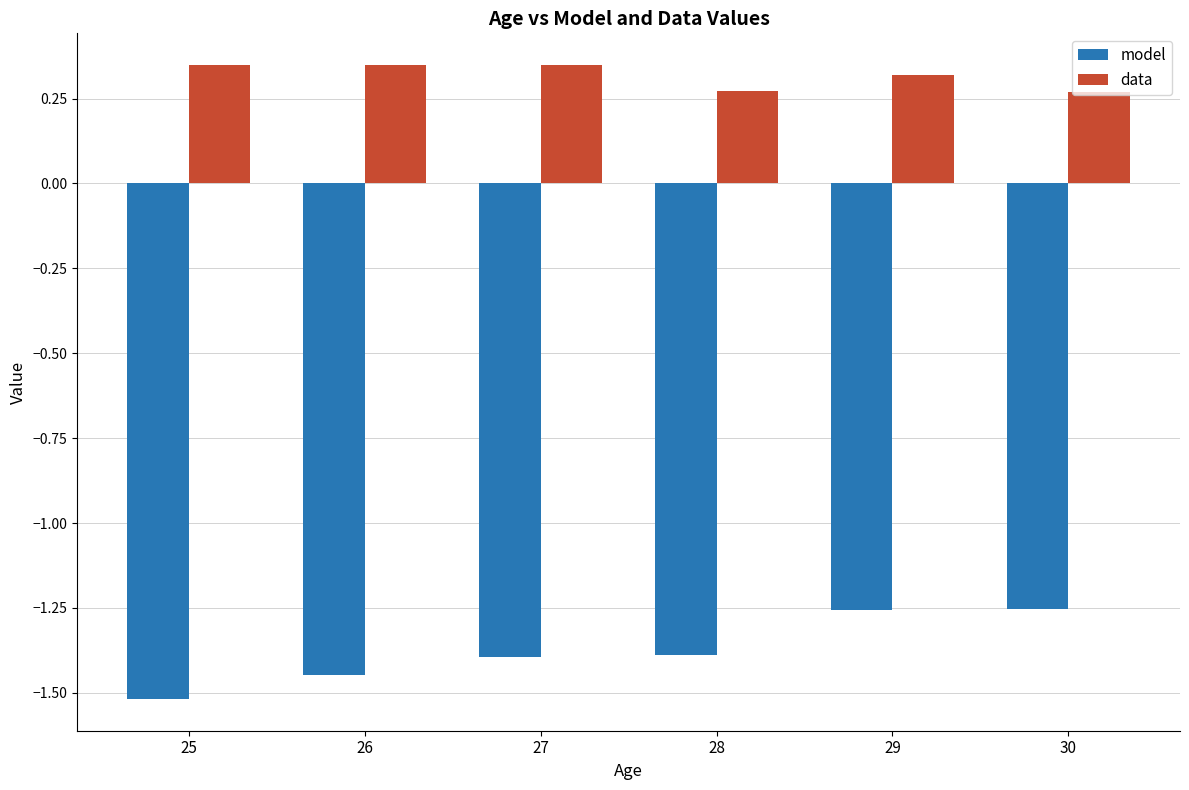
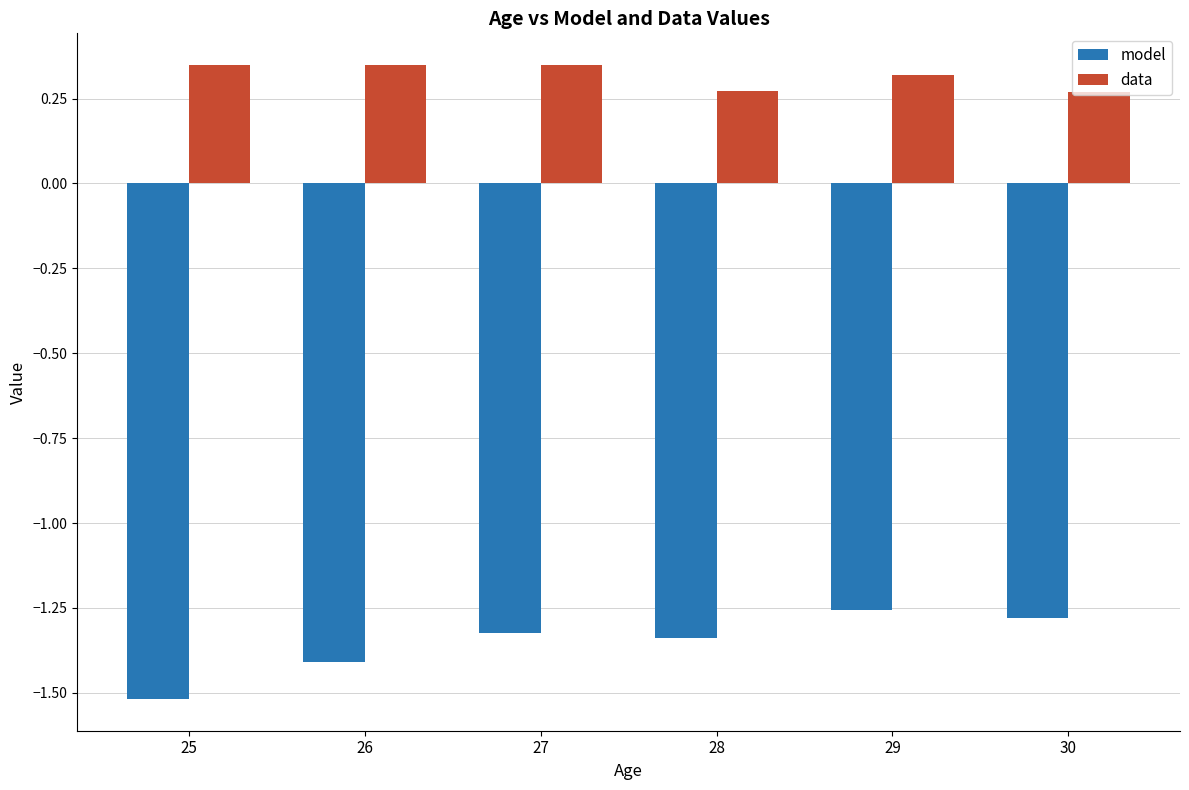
  {
    "model": {
      "25": -1.52,
-     "26": -1.45,
-     "27": -1.39,
-     "28": -1.39,
+     "26": -1.41,
+     "27": -1.32,
+     "28": -1.34,
      "29": -1.26,
-     "30": -1.25
+     "30": -1.28
    },
    "data": {
      "25": 0.35,
      "26": 0.35,
      "27": 0.35,
      "28": 0.27,
      "29": 0.32
    }
  }
